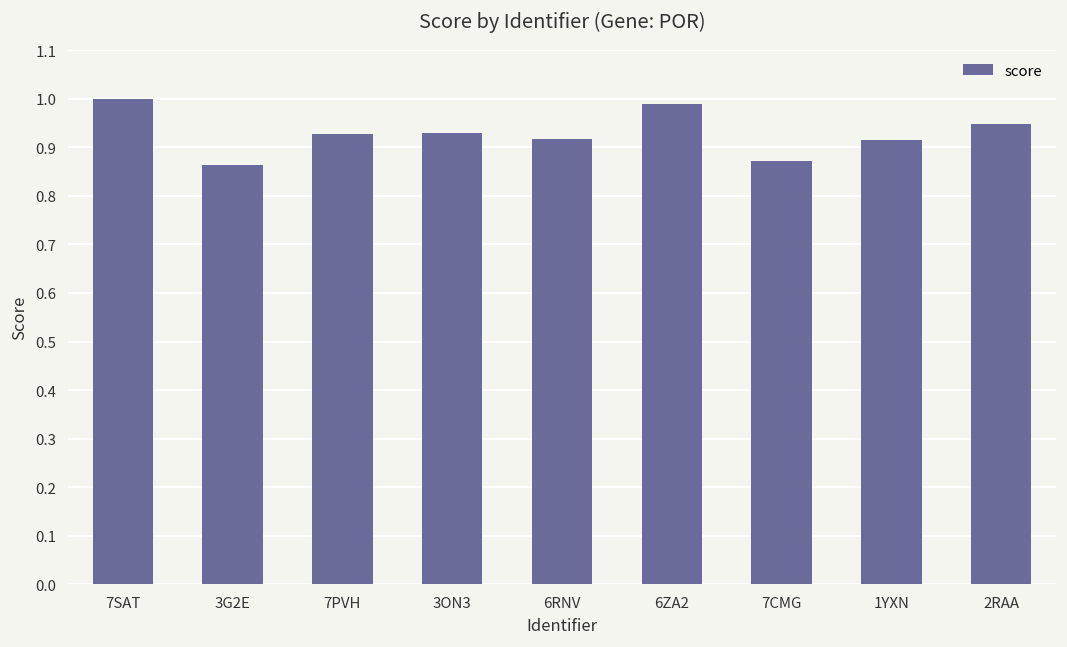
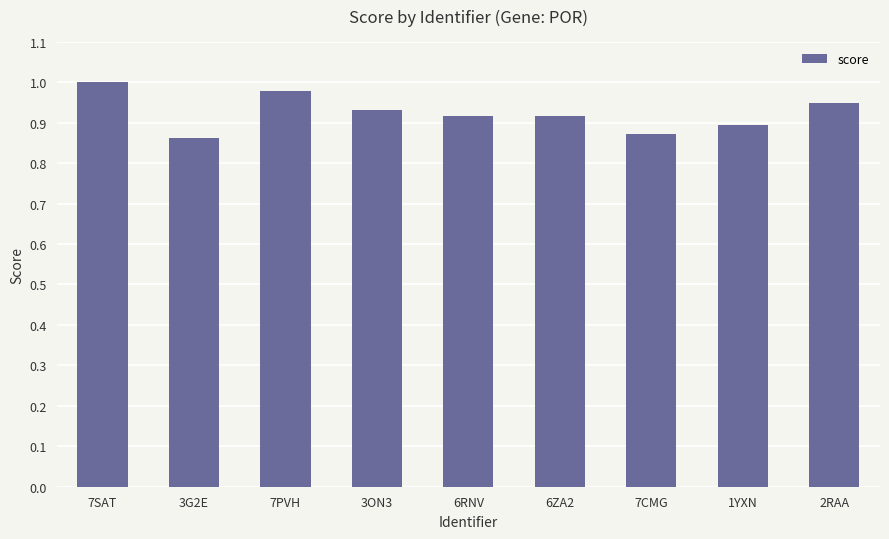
  {
    "7SAT": 1.00,
    "3G2E": 0.86,
-   "7PVH": 0.93,
+   "7PVH": 0.98,
    "3ON3": 0.93,
    "6RNV": 0.92,
-   "6ZA2": 0.99,
+   "6ZA2": 0.92,
    "7CMG": 0.87,
-   "1YXN": 0.92,
+   "1YXN": 0.89,
    "2RAA": 0.95
  }
